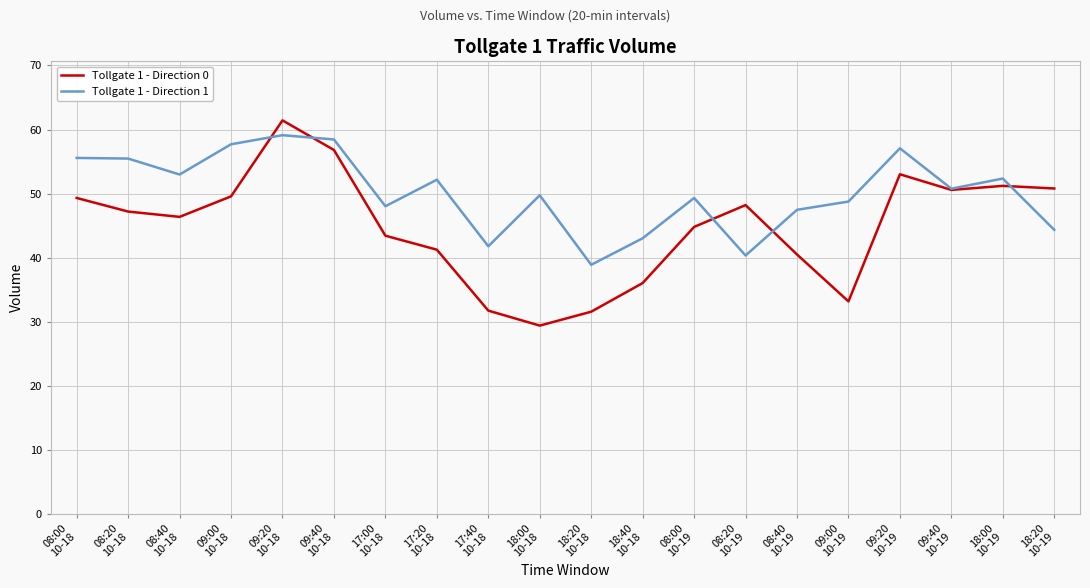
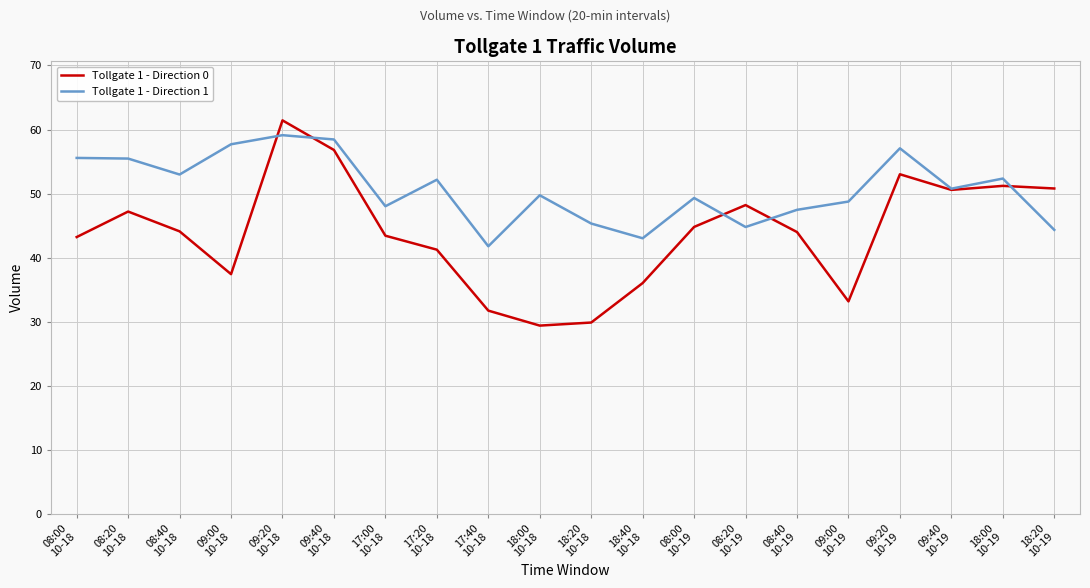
  {
    "Tollgate 1 - Direction 0": {
-     "08:00 10-18": 49,
+     "08:00 10-18": 43,
      "08:20 10-18": 47,
-     "08:40 10-18": 46,
-     "09:00 10-18": 50,
+     "08:40 10-18": 44,
+     "09:00 10-18": 37,
      "09:20 10-18": 61,
      "09:40 10-18": 57,
      "17:00 10-18": 43,
      "17:20 10-18": 41,
      "17:40 10-18": 32,
      "18:00 10-18": 29,
-     "18:20 10-18": 32,
+     "18:20 10-18": 30,
      "18:40 10-18": 36,
      "08:00 10-19": 45,
      "08:20 10-19": 48,
-     "08:40 10-19": 41,
+     "08:40 10-19": 44,
      "09:00 10-19": 33,
      "09:20 10-19": 53,
      "18:00 10-19": 51,
      "18:20 10-19": 51
    },
    "Tollgate 1 - Direction 1": {
      "08:00 10-18": 56,
      "08:20 10-18": 55,
      "08:40 10-18": 53,
      "09:00 10-18": 58,
      "09:20 10-18": 59,
      "09:40 10-18": 58,
      "17:00 10-18": 48,
      "17:20 10-18": 52,
      "17:40 10-18": 42,
      "18:00 10-18": 50,
-     "18:20 10-18": 39,
+     "18:20 10-18": 45,
      "18:40 10-18": 43,
      "08:00 10-19": 49,
-     "08:20 10-19": 40,
+     "08:20 10-19": 45,
      "08:40 10-19": 47,
      "09:00 10-19": 49,
      "09:20 10-19": 57,
      "18:00 10-19": 52,
      "18:20 10-19": 44
    }
  }
